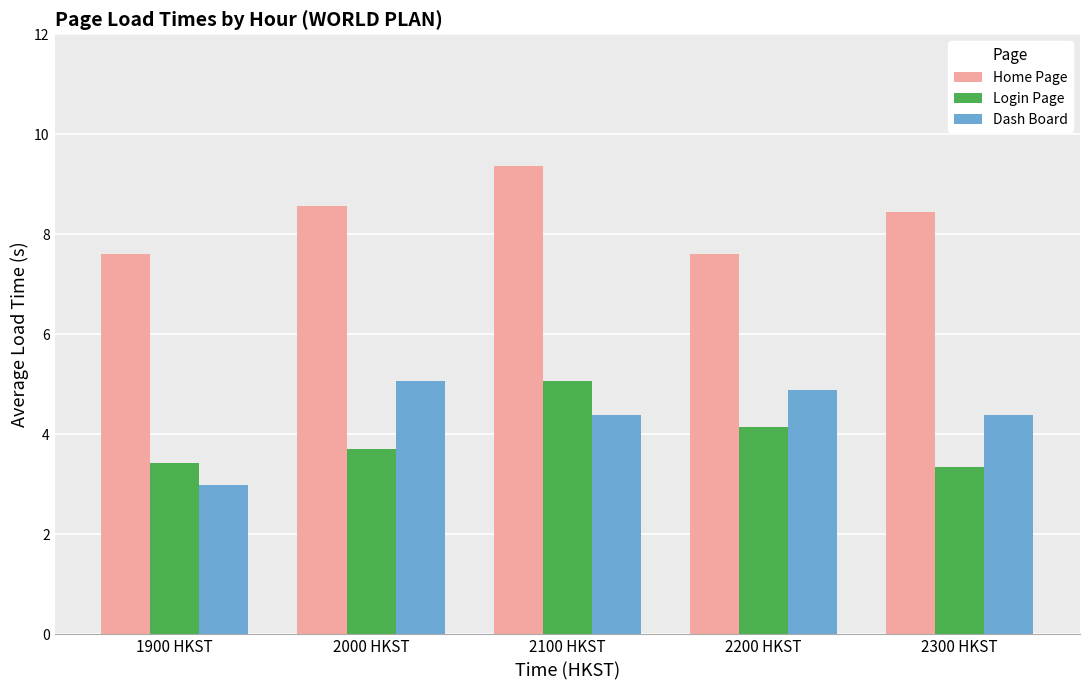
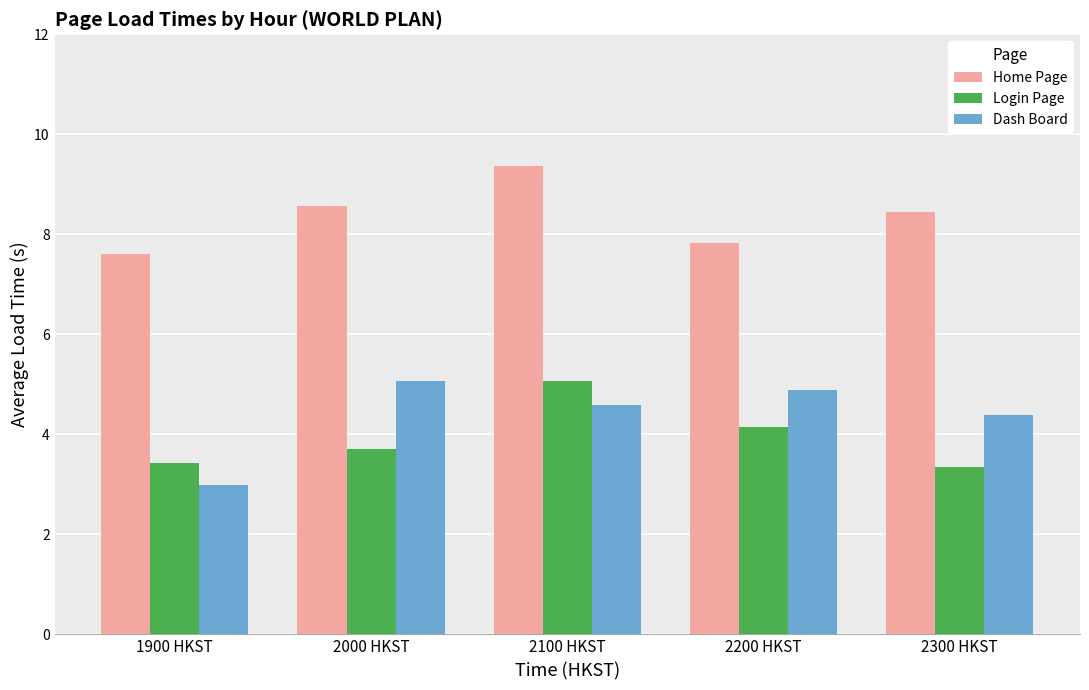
  {
    "Home Page": {
      "1900 HKST": 7.6,
      "2000 HKST": 8.6,
      "2100 HKST": 9.4,
-     "2200 HKST": 7.6,
+     "2200 HKST": 7.8,
      "2300 HKST": 8.4
    },
    "Login Page": {
      "1900 HKST": 3.4,
      "2000 HKST": 3.7,
      "2100 HKST": 5.1,
      "2200 HKST": 4.2,
      "2300 HKST": 3.4
    },
    "Dash Board": {
      "1900 HKST": 3.0,
      "2000 HKST": 5.1,
-     "2100 HKST": 4.4,
+     "2100 HKST": 4.6,
      "2200 HKST": 4.9,
      "2300 HKST": 4.4
    }
  }
